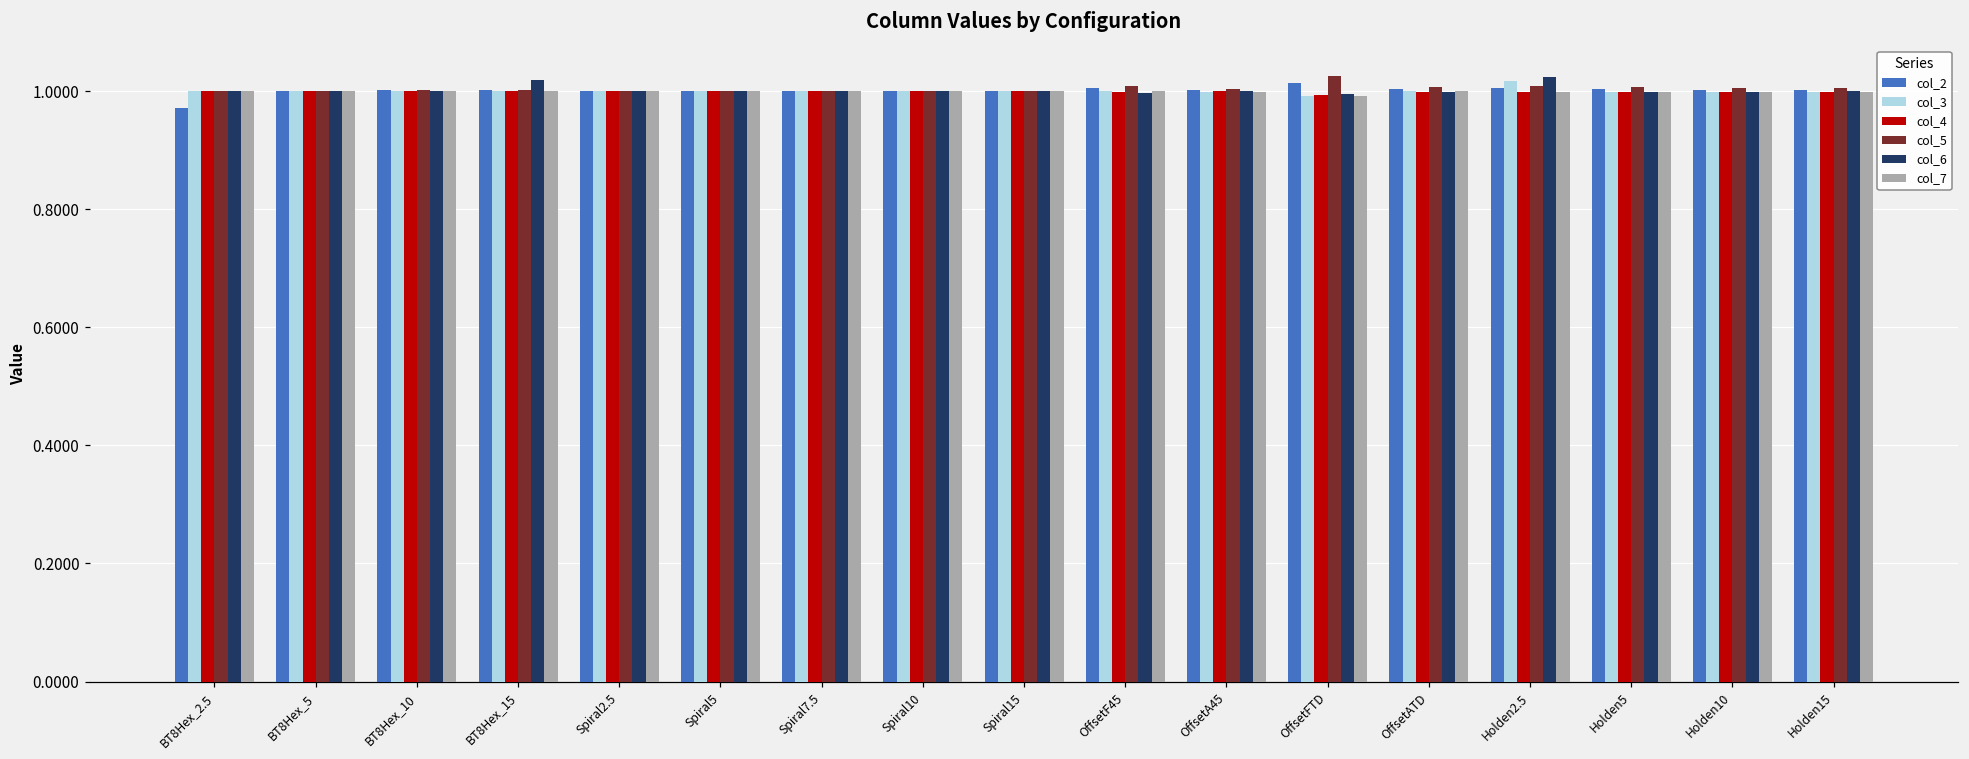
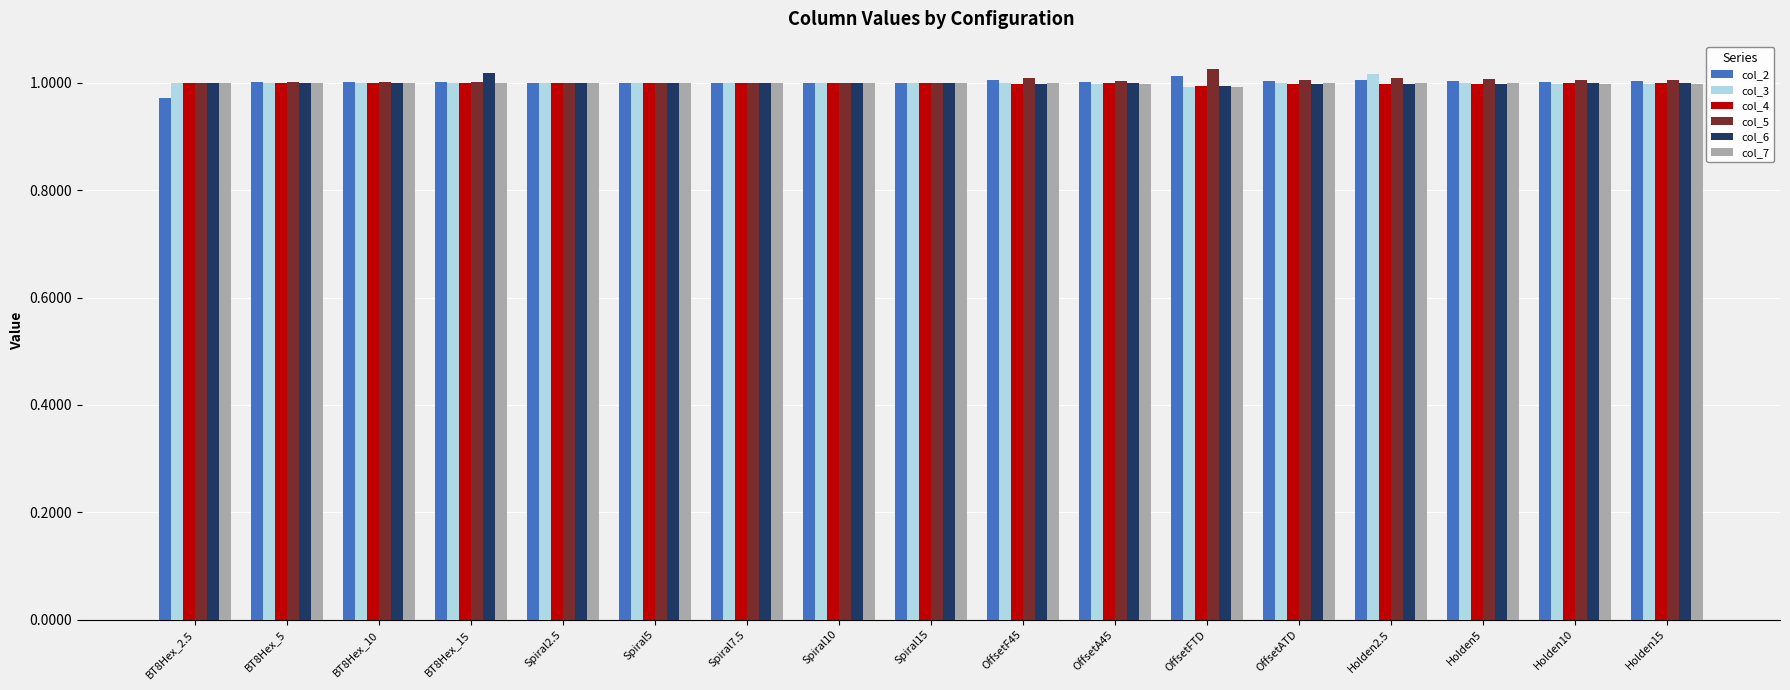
  {
    "col_2": {
      "BT8Hex_2.5": 0.97,
      "BT8Hex_5": 1.00,
      "BT8Hex_10": 1.00,
      "BT8Hex_15": 1.00,
      "Spiral2.5": 1.00,
      "Spiral5": 1.00,
      "Spiral7.5": 1.00,
      "Spiral10": 1.00,
      "Spiral15": 1.00,
      "OffsetF45": 1.01,
      "OffsetA45": 1.00,
      "OffsetFTD": 1.01,
      "OffsetATD": 1.00,
      "Holden2.5": 1.01,
      "Holden5": 1.00,
      "Holden10": 1.00,
      "Holden15": 1.00
    },
    "col_3": {
      "BT8Hex_2.5": 1.00,
      "BT8Hex_5": 1.00,
      "BT8Hex_10": 1.00,
      "BT8Hex_15": 1.00,
      "Spiral2.5": 1.00,
      "Spiral5": 1.00,
      "Spiral7.5": 1.00,
      "Spiral10": 1.00,
      "Spiral15": 1.00,
      "OffsetF45": 1.00,
      "OffsetA45": 1.00,
      "OffsetFTD": 0.99,
      "OffsetATD": 1.00,
      "Holden2.5": 1.02,
      "Holden5": 1.00,
      "Holden10": 1.00,
      "Holden15": 1.00
    },
    "col_4": {
      "BT8Hex_2.5": 1.00,
      "BT8Hex_5": 1.00,
      "BT8Hex_10": 1.00,
      "BT8Hex_15": 1.00,
      "Spiral2.5": 1.00,
      "Spiral5": 1.00,
      "Spiral7.5": 1.00,
      "Spiral10": 1.00,
      "Spiral15": 1.00,
      "OffsetF45": 1.00,
      "OffsetA45": 1.00,
      "OffsetFTD": 0.99,
      "OffsetATD": 1.00,
      "Holden2.5": 1.00,
      "Holden5": 1.00,
      "Holden10": 1.00,
      "Holden15": 1.00
    },
    "col_5": {
      "BT8Hex_2.5": 1.00,
      "BT8Hex_5": 1.00,
      "BT8Hex_10": 1.00,
      "BT8Hex_15": 1.00,
      "Spiral2.5": 1.00,
      "Spiral5": 1.00,
      "Spiral7.5": 1.00,
      "Spiral10": 1.00,
      "Spiral15": 1.00,
      "OffsetF45": 1.01,
      "OffsetA45": 1.00,
      "OffsetFTD": 1.03,
      "OffsetATD": 1.01,
      "Holden2.5": 1.01,
      "Holden5": 1.01,
      "Holden10": 1.00,
      "Holden15": 1.00
    },
    "col_6": {
      "BT8Hex_2.5": 1.00,
      "BT8Hex_5": 1.00,
      "BT8Hex_10": 1.00,
      "BT8Hex_15": 1.02,
      "Spiral2.5": 1.00,
      "Spiral5": 1.00,
      "Spiral7.5": 1.00,
      "Spiral10": 1.00,
      "Spiral15": 1.00,
      "OffsetF45": 1.00,
      "OffsetA45": 1.00,
      "OffsetFTD": 0.99,
      "OffsetATD": 1.00,
-     "Holden2.5": 1.02,
+     "Holden2.5": 1.00,
      "Holden5": 1.00,
      "Holden10": 1.00,
      "Holden15": 1.00
    },
    "col_7": {
      "BT8Hex_2.5": 1.00,
      "BT8Hex_5": 1.00,
      "BT8Hex_10": 1.00,
      "BT8Hex_15": 1.00,
      "Spiral2.5": 1.00,
      "Spiral5": 1.00,
      "Spiral7.5": 1.00,
      "Spiral10": 1.00,
      "Spiral15": 1.00,
      "OffsetF45": 1.00,
      "OffsetA45": 1.00,
      "OffsetFTD": 0.99,
      "OffsetATD": 1.00,
      "Holden2.5": 1.00,
      "Holden5": 1.00,
      "Holden10": 1.00,
      "Holden15": 1.00
    }
  }
